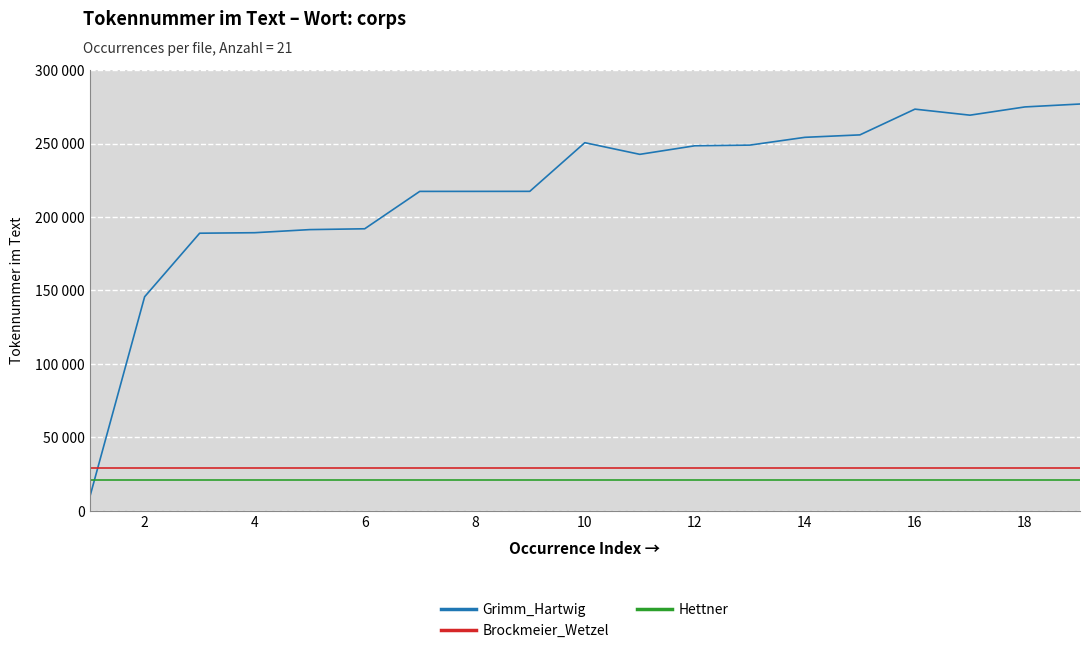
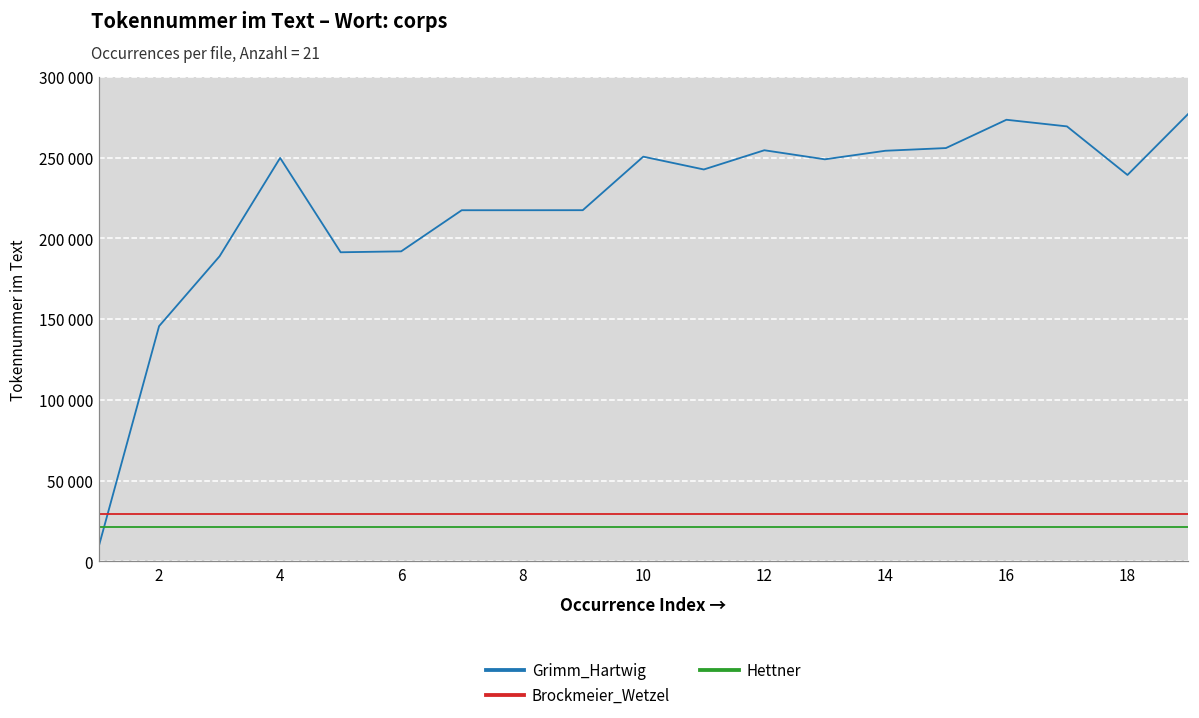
  {
    "Grimm_Hartwig": {
      "2": 146000,
-     "4": 189000,
+     "4": 250000,
      "6": 192000,
      "8": 217000,
      "10": 251000,
-     "12": 248000,
+     "12": 255000,
      "14": 254000,
      "16": 273000,
-     "18": 275000
+     "18": 239000
    },
    "Brockmeier_Wetzel": {
      "2": 29000,
      "4": 29000,
      "6": 29000,
      "8": 29000,
      "10": 29000,
      "12": 29000,
      "14": 29000,
      "16": 29000,
      "18": 29000
    },
    "Hettner": {
      "2": 21000,
      "4": 21000,
      "6": 21000,
      "8": 21000,
      "10": 21000,
      "12": 21000,
      "14": 21000,
      "16": 21000,
      "18": 21000
    }
  }
